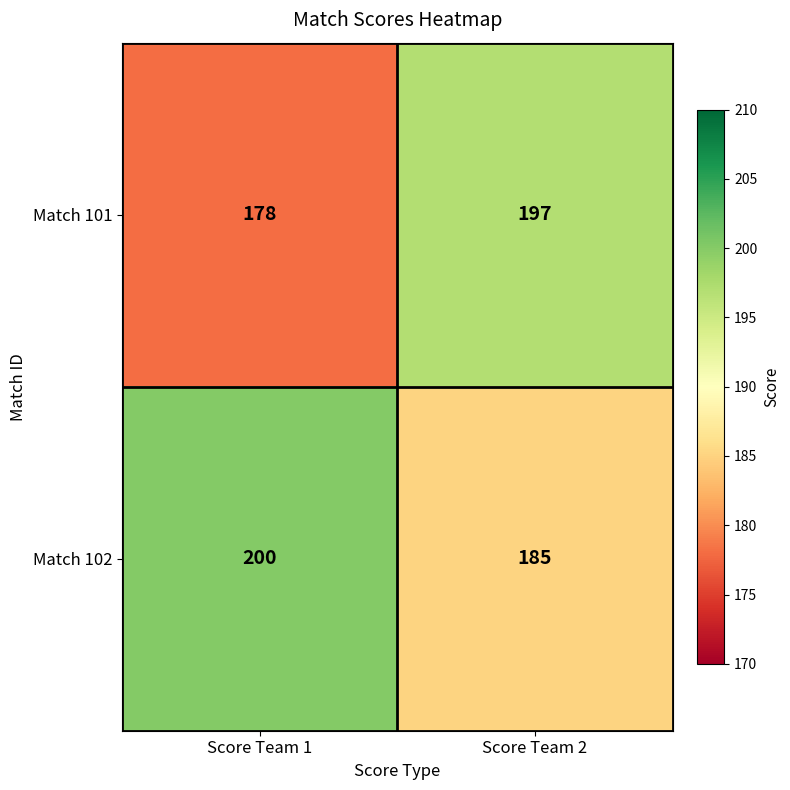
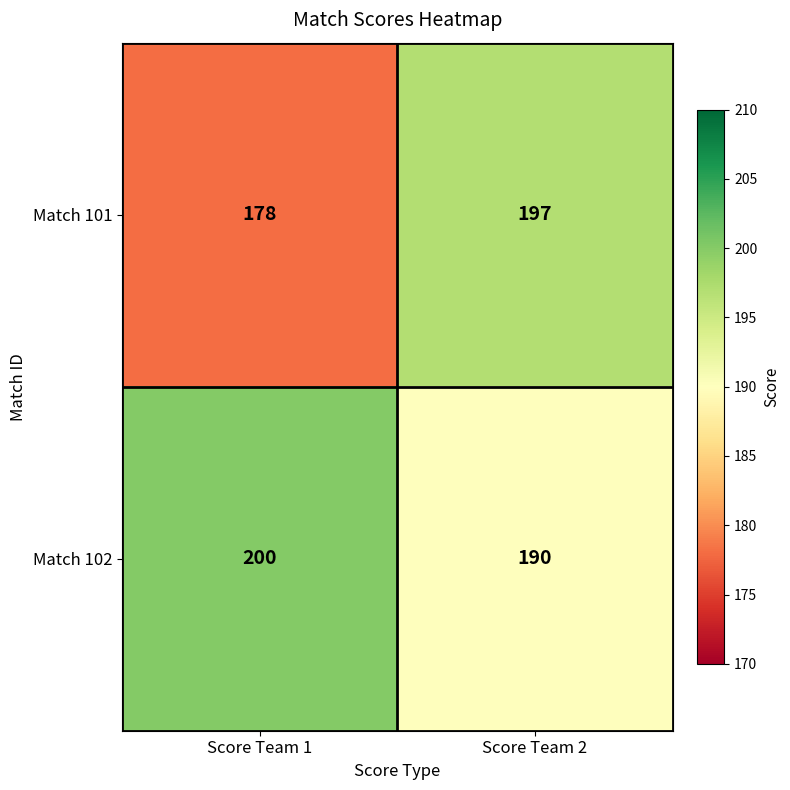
  {
    "Match 101": {
      "Score Team 1": 178,
      "Score Team 2": 197
    },
    "Match 102": {
      "Score Team 1": 200,
-     "Score Team 2": 185
+     "Score Team 2": 190
    }
  }
